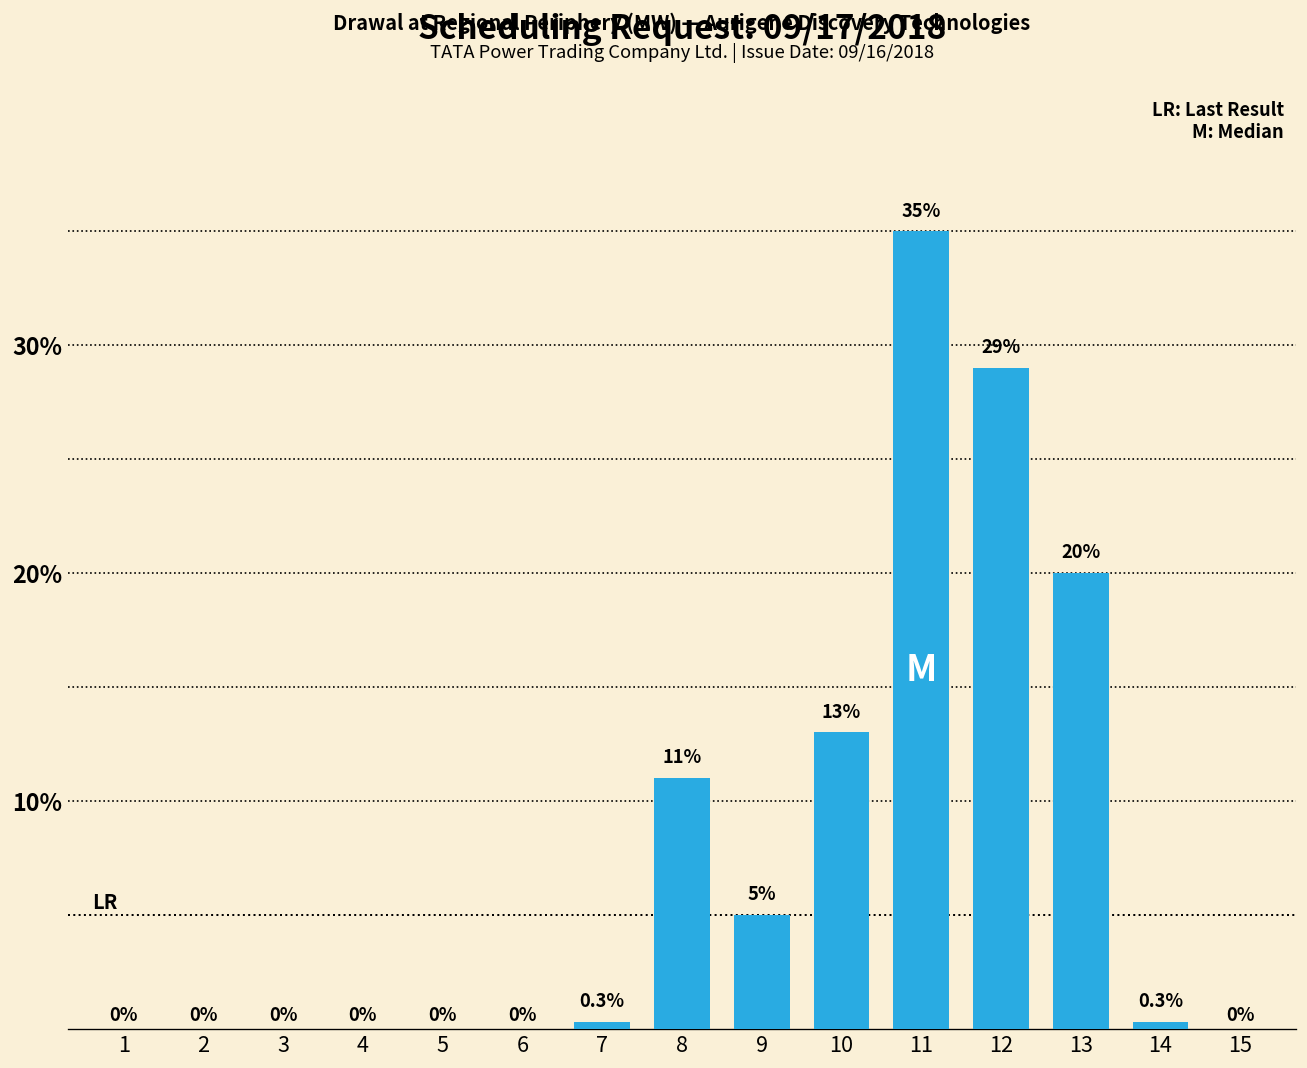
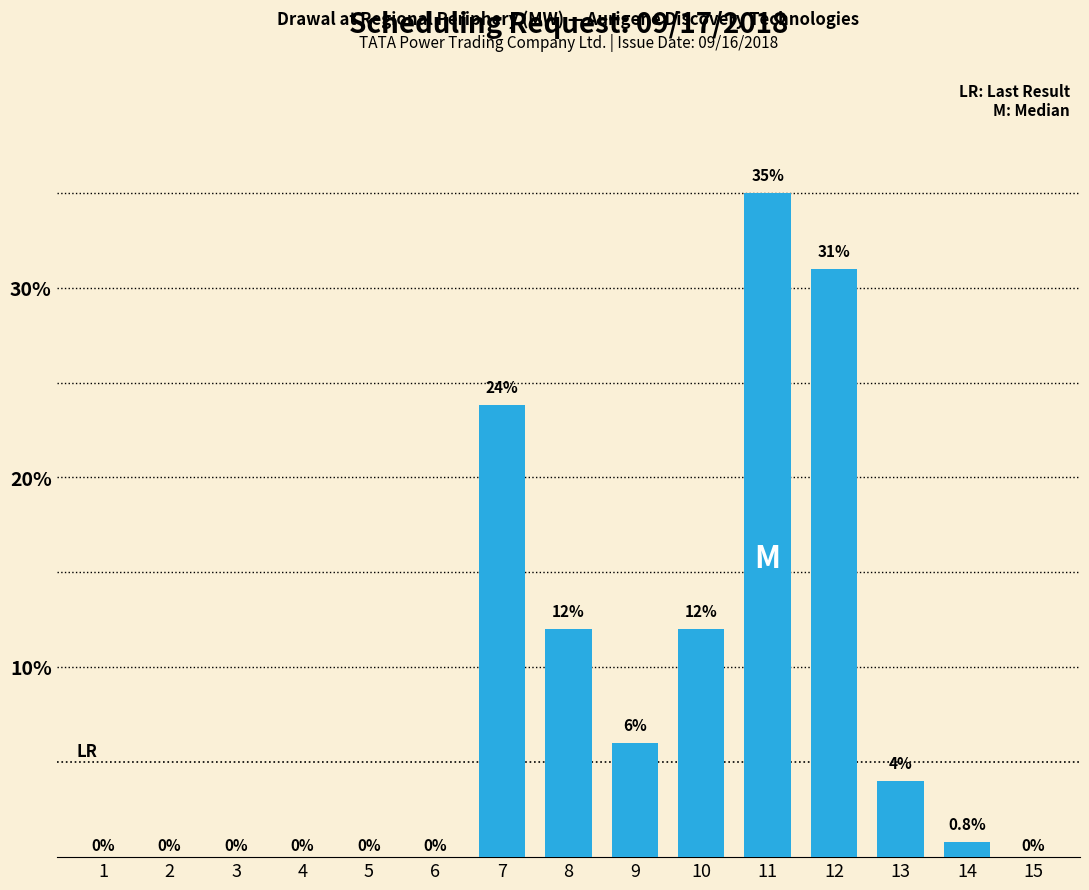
  {
    "1": "0%",
    "2": "0%",
    "3": "0%",
    "4": "0%",
    "5": "0%",
    "6": "0%",
-   "7": "0.3%",
-   "8": "11%",
-   "9": "5%",
-   "10": "13%",
+   "7": "24%",
+   "8": "12%",
+   "9": "6%",
+   "10": "12%",
    "11": "35%",
-   "12": "29%",
-   "13": "20%",
-   "14": "0.3%",
+   "12": "31%",
+   "13": "4%",
+   "14": "0.8%",
    "15": "0%"
  }
